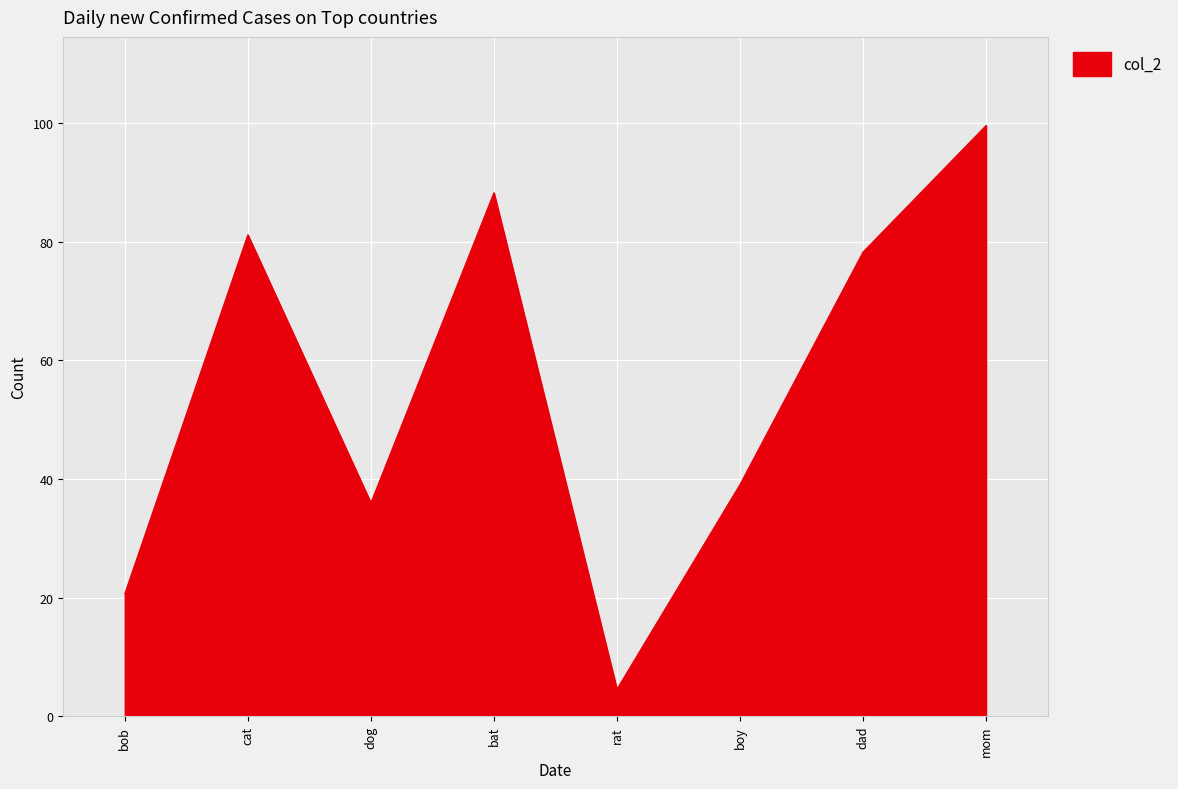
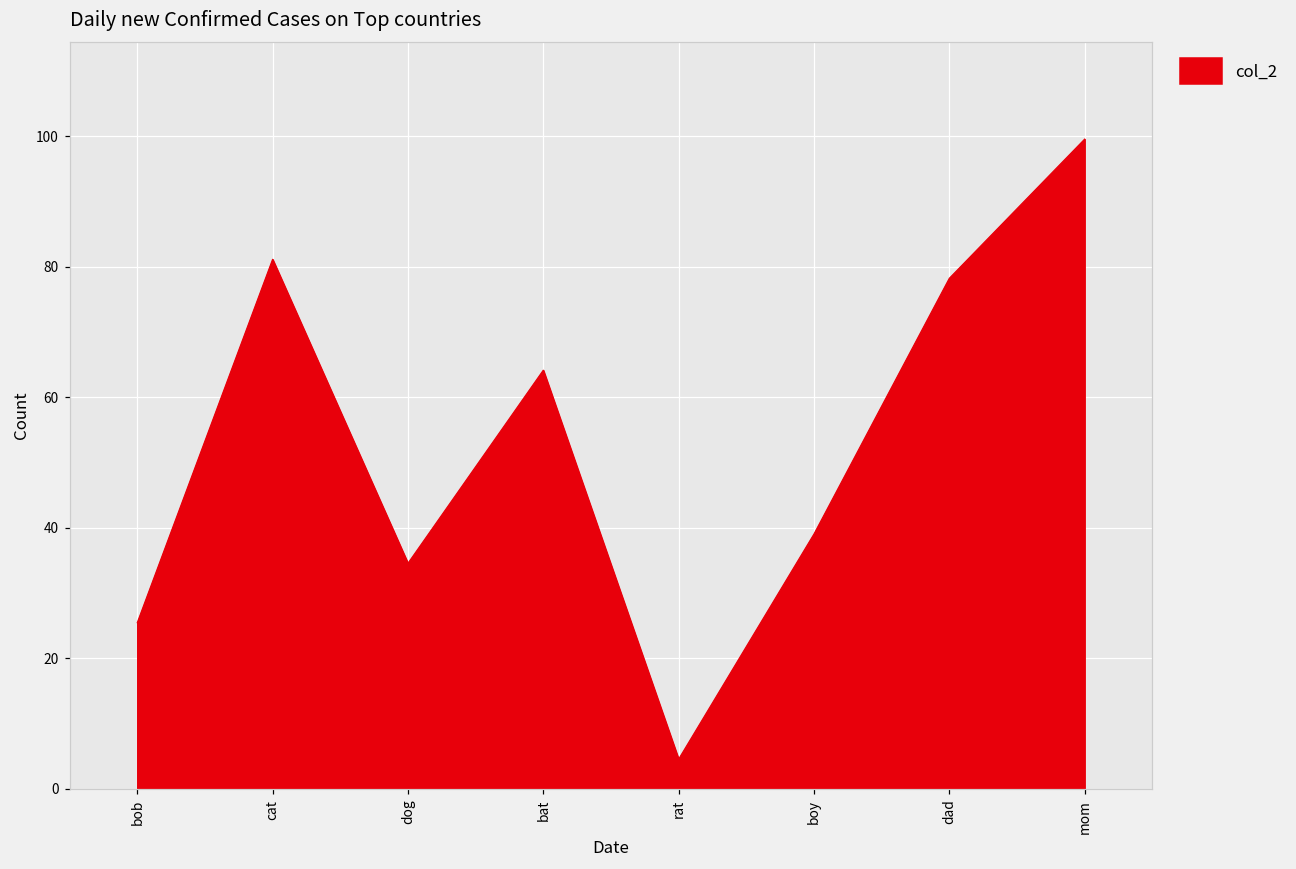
  {
-   "bob": 21,
+   "bob": 25,
    "cat": 81,
-   "dog": 36,
-   "bat": 88,
+   "dog": 35,
+   "bat": 64,
    "rat": 5,
    "boy": 39,
    "dad": 78,
    "mom": 100
  }
